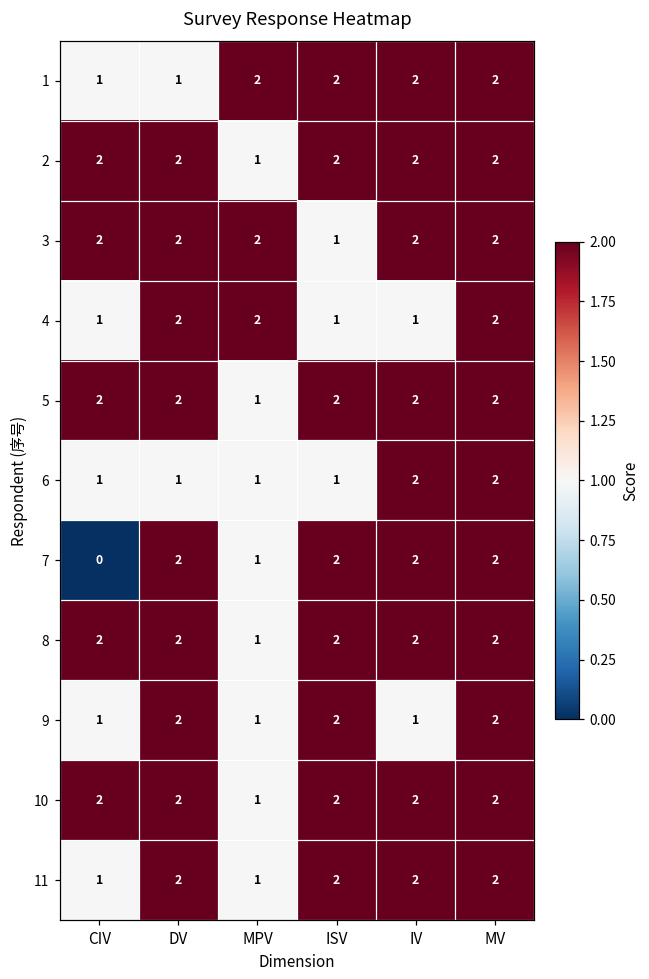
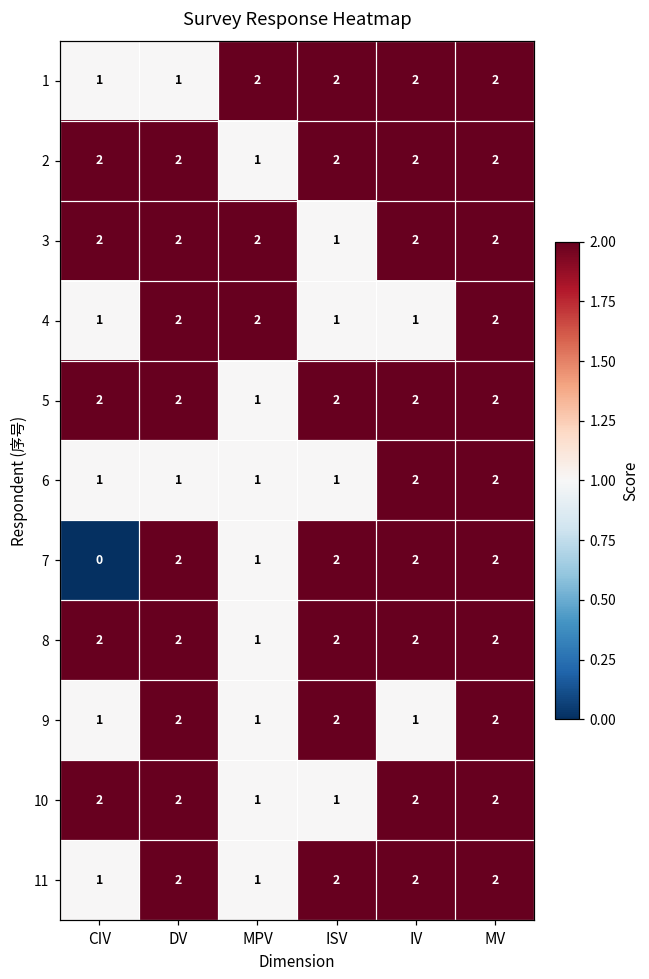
  {
    "1": {
      "CIV": 1,
      "DV": 1,
      "MPV": 2,
      "ISV": 2,
      "IV": 2,
      "MV": 2
    },
    "2": {
      "CIV": 2,
      "DV": 2,
      "MPV": 1,
      "ISV": 2,
      "IV": 2,
      "MV": 2
    },
    "3": {
      "CIV": 2,
      "DV": 2,
      "MPV": 2,
      "ISV": 1,
      "IV": 2,
      "MV": 2
    },
    "4": {
      "CIV": 1,
      "DV": 2,
      "MPV": 2,
      "ISV": 1,
      "IV": 1,
      "MV": 2
    },
    "5": {
      "CIV": 2,
      "DV": 2,
      "MPV": 1,
      "ISV": 2,
      "IV": 2,
      "MV": 2
    },
    "6": {
      "CIV": 1,
      "DV": 1,
      "MPV": 1,
      "ISV": 1,
      "IV": 2,
      "MV": 2
    },
    "7": {
      "CIV": 0,
      "DV": 2,
      "MPV": 1,
      "ISV": 2,
      "IV": 2,
      "MV": 2
    },
    "8": {
      "CIV": 2,
      "DV": 2,
      "MPV": 1,
      "ISV": 2,
      "IV": 2,
      "MV": 2
    },
    "9": {
      "CIV": 1,
      "DV": 2,
      "MPV": 1,
      "ISV": 2,
      "IV": 1,
      "MV": 2
    },
    "10": {
      "CIV": 2,
      "DV": 2,
      "MPV": 1,
-     "ISV": 2,
+     "ISV": 1,
      "IV": 2,
      "MV": 2
    },
    "11": {
      "CIV": 1,
      "DV": 2,
      "MPV": 1,
      "ISV": 2,
      "IV": 2,
      "MV": 2
    }
  }
